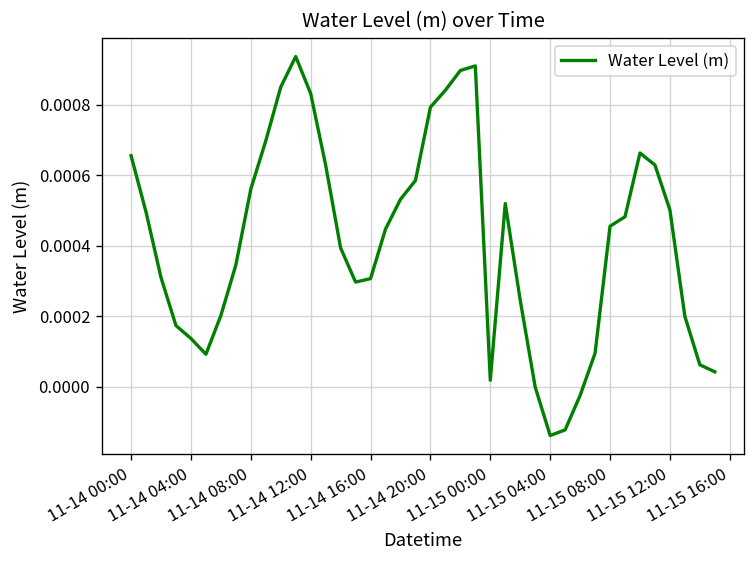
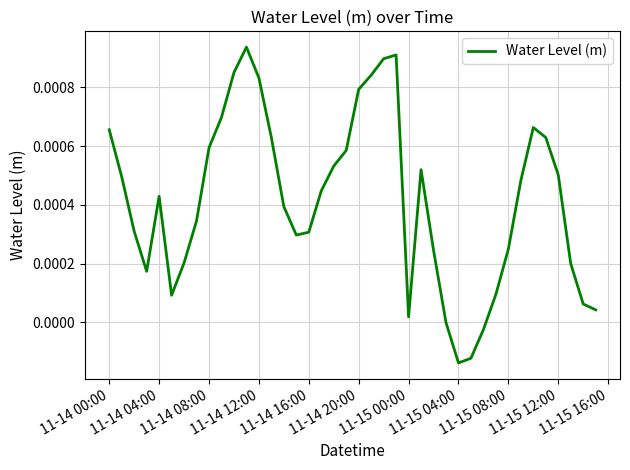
  {
    "11-14 00:00": 0.00066,
-   "11-14 04:00": 0.00014,
-   "11-14 08:00": 0.00056,
+   "11-14 04:00": 0.00043,
+   "11-14 08:00": 0.00059,
    "11-14 12:00": 0.00083,
    "11-14 16:00": 0.00031,
    "11-14 20:00": 0.00079,
    "11-15 00:00": 0.00002,
    "11-15 04:00": -0.00014,
-   "11-15 08:00": 0.00046,
+   "11-15 08:00": 0.00025,
    "11-15 12:00": 0.00050
  }
